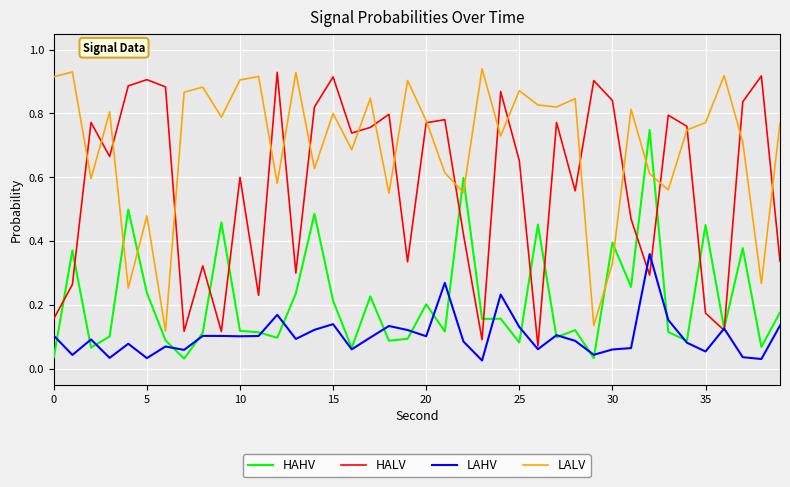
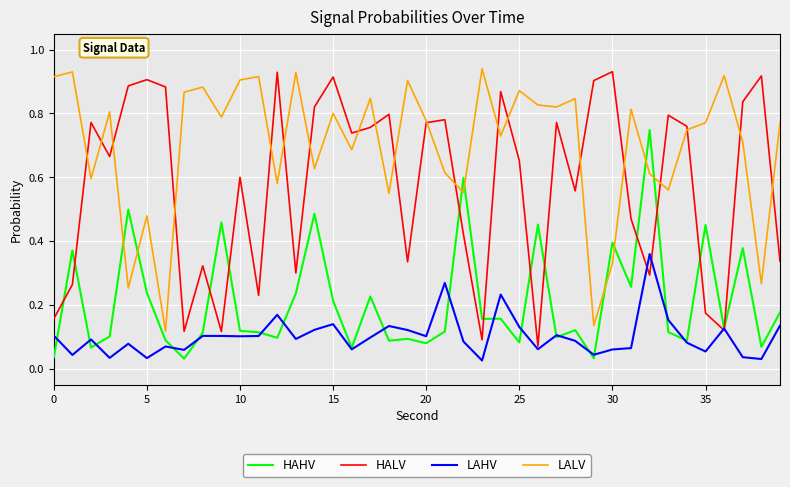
  {
    "HAHV": {
      "0": 0.04,
      "5": 0.24,
      "10": 0.12,
      "15": 0.21,
-     "20": 0.20,
+     "20": 0.08,
      "25": 0.08,
      "30": 0.40,
      "35": 0.45
    },
    "HALV": {
      "0": 0.16,
      "5": 0.91,
      "10": 0.60,
      "15": 0.91,
      "25": 0.65,
-     "30": 0.84,
+     "30": 0.93,
      "35": 0.17
    },
    "LAHV": {
      "0": 0.10,
      "5": 0.03,
      "10": 0.10,
      "15": 0.14,
      "20": 0.10,
      "25": 0.13,
      "30": 0.06,
      "35": 0.05
    },
    "LALV": {
      "0": 0.92,
      "5": 0.48,
      "10": 0.90,
      "15": 0.80,
      "25": 0.87,
      "30": 0.33,
      "35": 0.77
    }
  }
